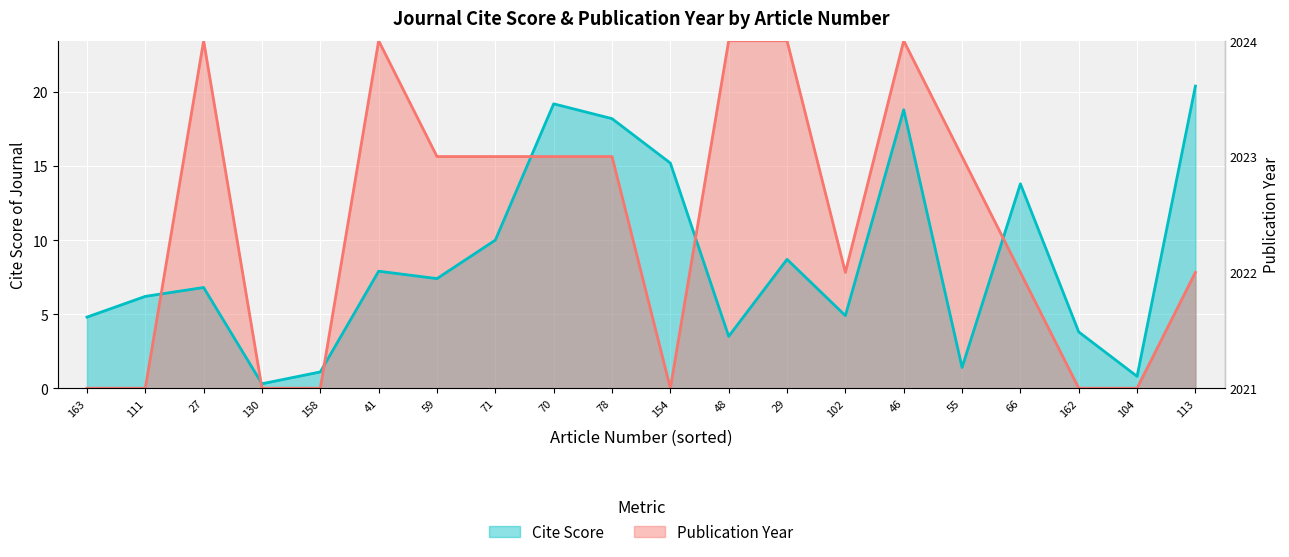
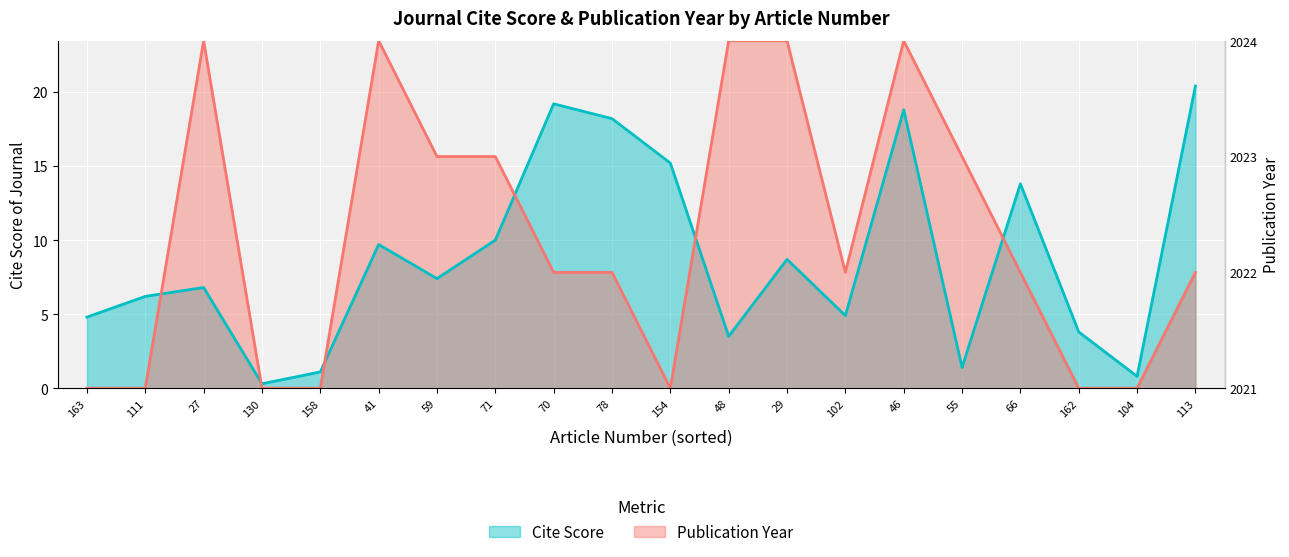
  {
    "Cite Score": {
      "163": 4.8,
      "111": 6.2,
      "27": 6.8,
      "130": 0.3,
      "158": 1.1,
-     "41": 7.9,
+     "41": 9.7,
      "59": 7.4,
      "71": 10.0,
      "70": 19.2,
      "78": 18.2,
      "154": 15.2,
      "48": 3.5,
      "29": 8.7,
      "102": 4.9,
      "46": 18.8,
      "55": 1.4,
      "66": 13.8,
      "162": 3.8,
      "104": 0.8,
      "113": 20.4
    },
    "Publication Year": {
      "163": 0.0,
      "111": 0.0,
      "27": 23.5,
      "130": 0.0,
      "158": 0.0,
      "41": 23.5,
      "59": 15.6,
      "71": 15.6,
-     "70": 15.6,
-     "78": 15.6,
+     "70": 7.8,
+     "78": 7.8,
      "154": 0.0,
      "48": 23.5,
      "29": 23.5,
      "102": 7.8,
      "46": 23.5,
      "55": 15.6,
      "66": 7.8,
      "162": 0.0,
      "104": 0.0,
      "113": 7.8
    }
  }
